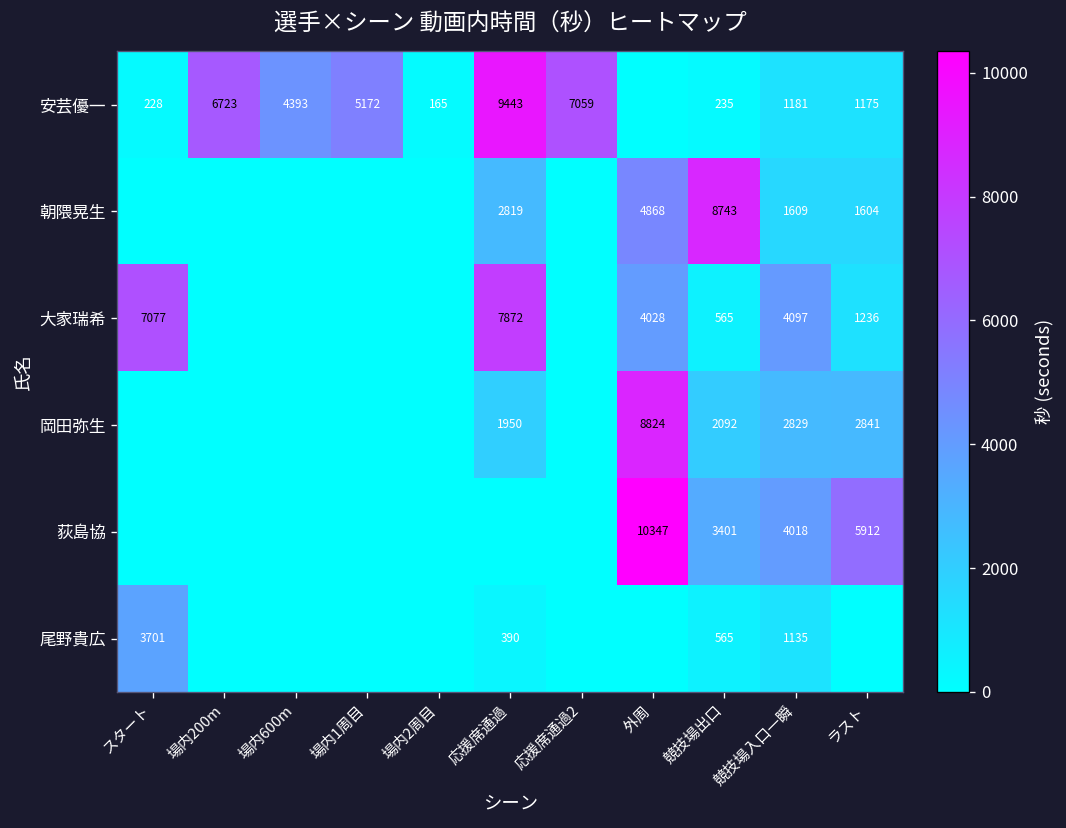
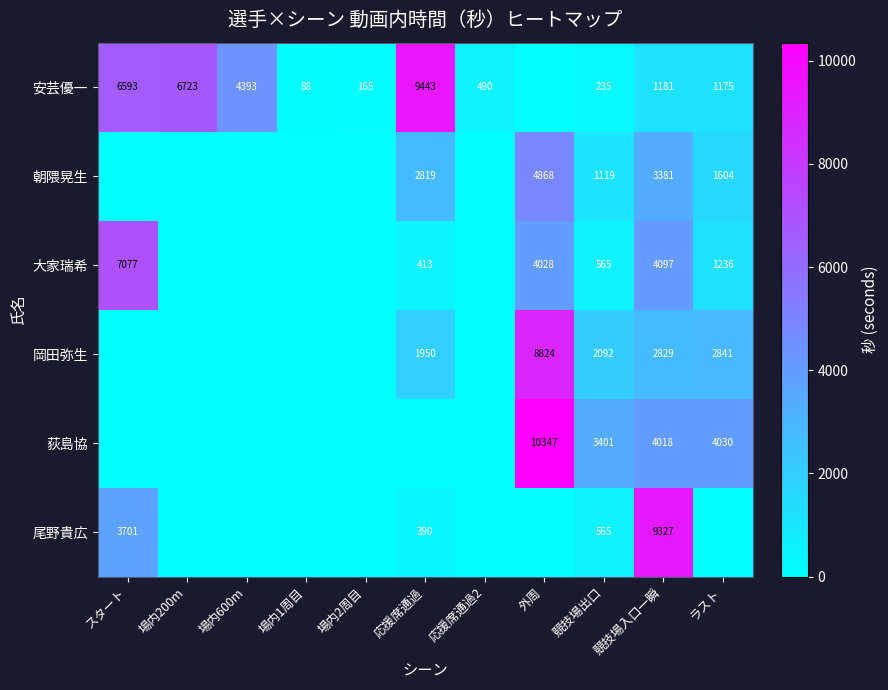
  {
    "安芸優一": {
-     "スタート": 228,
+     "スタート": 6593,
      "場内200m": 6723,
      "場内600m": 4393,
-     "場内1周目": 5172,
+     "場内1周目": 88,
      "場内2周目": 165,
      "応援席通過": 9443,
-     "応援席通過2": 7059,
+     "応援席通過2": 490,
      "競技場出口": 235,
      "競技場入口一瞬": 1181,
      "ラスト": 1175
    },
    "朝隈晃生": {
      "応援席通過": 2819,
      "外周": 4868,
-     "競技場出口": 8743,
-     "競技場入口一瞬": 1609,
+     "競技場出口": 1119,
+     "競技場入口一瞬": 3381,
      "ラスト": 1604
    },
    "大家瑞希": {
      "スタート": 7077,
-     "応援席通過": 7872,
+     "応援席通過": 413,
      "外周": 4028,
      "競技場出口": 565,
      "競技場入口一瞬": 4097,
      "ラスト": 1236
    },
    "岡田弥生": {
      "応援席通過": 1950,
      "外周": 8824,
      "競技場出口": 2092,
      "競技場入口一瞬": 2829,
      "ラスト": 2841
    },
    "荻島協": {
      "外周": 10347,
      "競技場出口": 3401,
      "競技場入口一瞬": 4018,
-     "ラスト": 5912
+     "ラスト": 4030
    },
    "尾野貴広": {
      "スタート": 3701,
      "応援席通過": 390,
      "競技場出口": 565,
-     "競技場入口一瞬": 1135
+     "競技場入口一瞬": 9327
    }
  }
